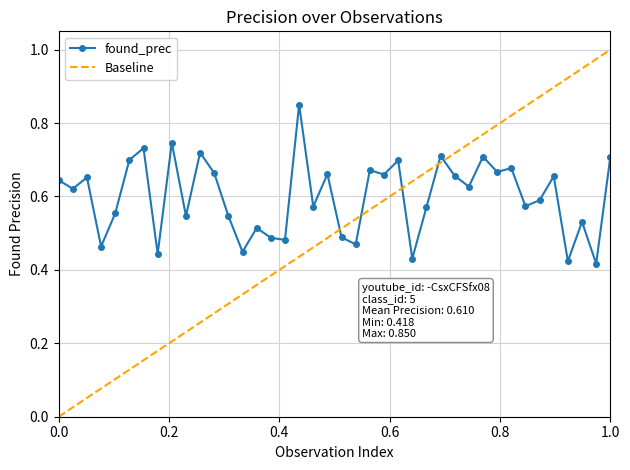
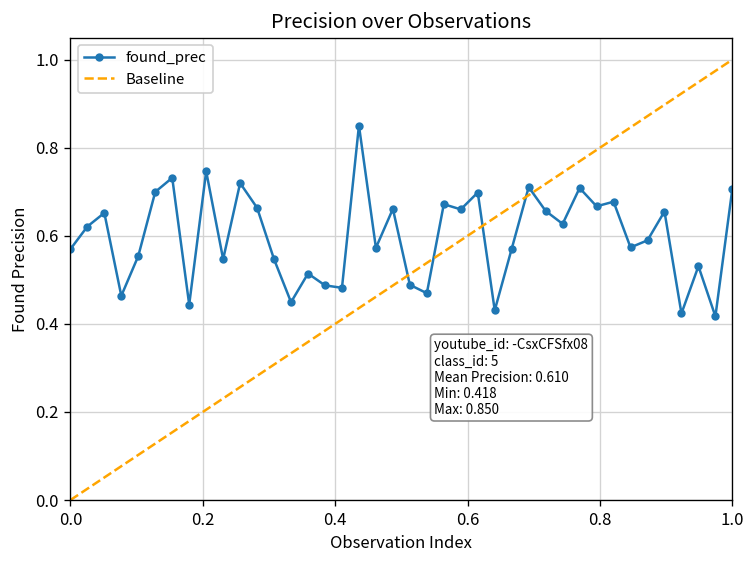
  {
    "found_prec": {
-     "0.0": 0.64,
+     "0.0": 0.57,
      "1.0": 0.71
    },
    "Baseline": {
      "0.0": 0.00,
      "1.0": 1.00
    }
  }
